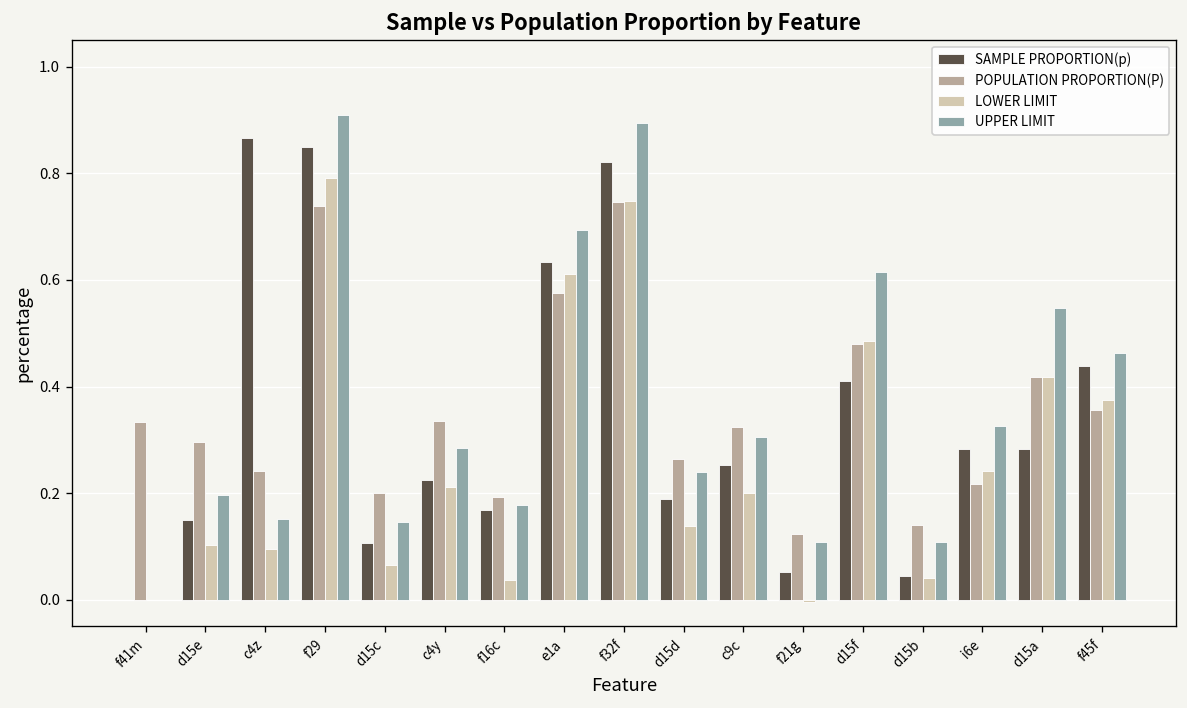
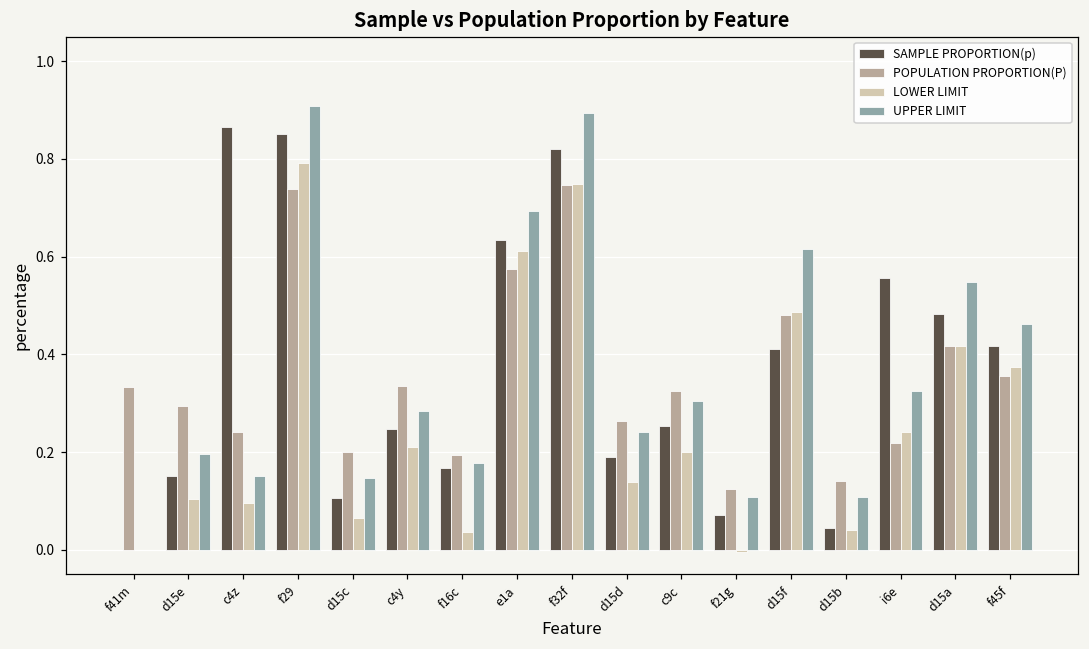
  {
    "SAMPLE PROPORTION(p)": {
      "f41m": 0.00,
      "d15e": 0.15,
      "c4z": 0.87,
      "f29": 0.85,
      "d15c": 0.11,
-     "c4y": 0.23,
+     "c4y": 0.25,
      "f16c": 0.17,
      "e1a": 0.63,
      "f32f": 0.82,
      "d15d": 0.19,
      "c9c": 0.25,
-     "f21g": 0.05,
+     "f21g": 0.07,
      "d15f": 0.41,
      "d15b": 0.05,
-     "i6e": 0.28,
-     "d15a": 0.28,
-     "f45f": 0.44
+     "i6e": 0.56,
+     "d15a": 0.48,
+     "f45f": 0.42
    }
  }
